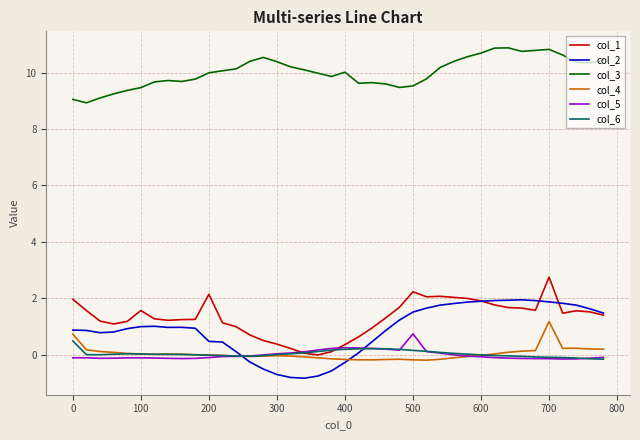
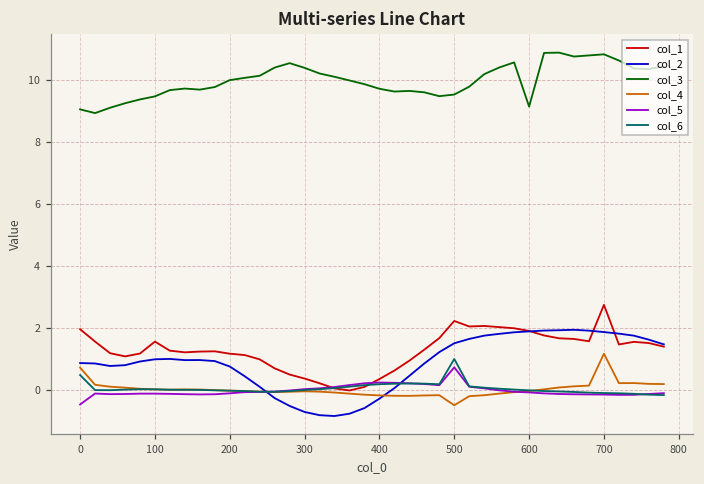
  {
    "col_1": {
      "0": 2.0,
      "100": 1.6,
-     "200": 2.1,
+     "200": 1.2,
      "300": 0.4,
      "400": 0.4,
      "500": 2.2,
      "700": 2.7
    },
    "col_2": {
      "0": 0.9,
      "100": 1.0,
-     "200": 0.5,
+     "200": 0.8,
      "300": -0.7,
      "400": -0.3,
      "500": 1.5,
      "700": 1.9
    },
    "col_3": {
      "0": 9.0,
      "100": 9.5,
      "200": 10.0,
      "300": 10.4,
-     "400": 10.0,
+     "400": 9.7,
      "500": 9.5,
-     "600": 10.7,
+     "600": 9.1,
      "700": 10.8
    },
    "col_4": {
      "0": 0.7,
      "400": -0.2,
-     "500": -0.2,
+     "500": -0.5,
      "700": 1.2
    },
    "col_5": {
-     "0": -0.1,
+     "0": -0.5,
      "100": -0.1,
      "500": 0.7
    },
    "col_6": {
      "0": 0.5,
-     "500": 0.1
+     "500": 1.0
    }
  }
